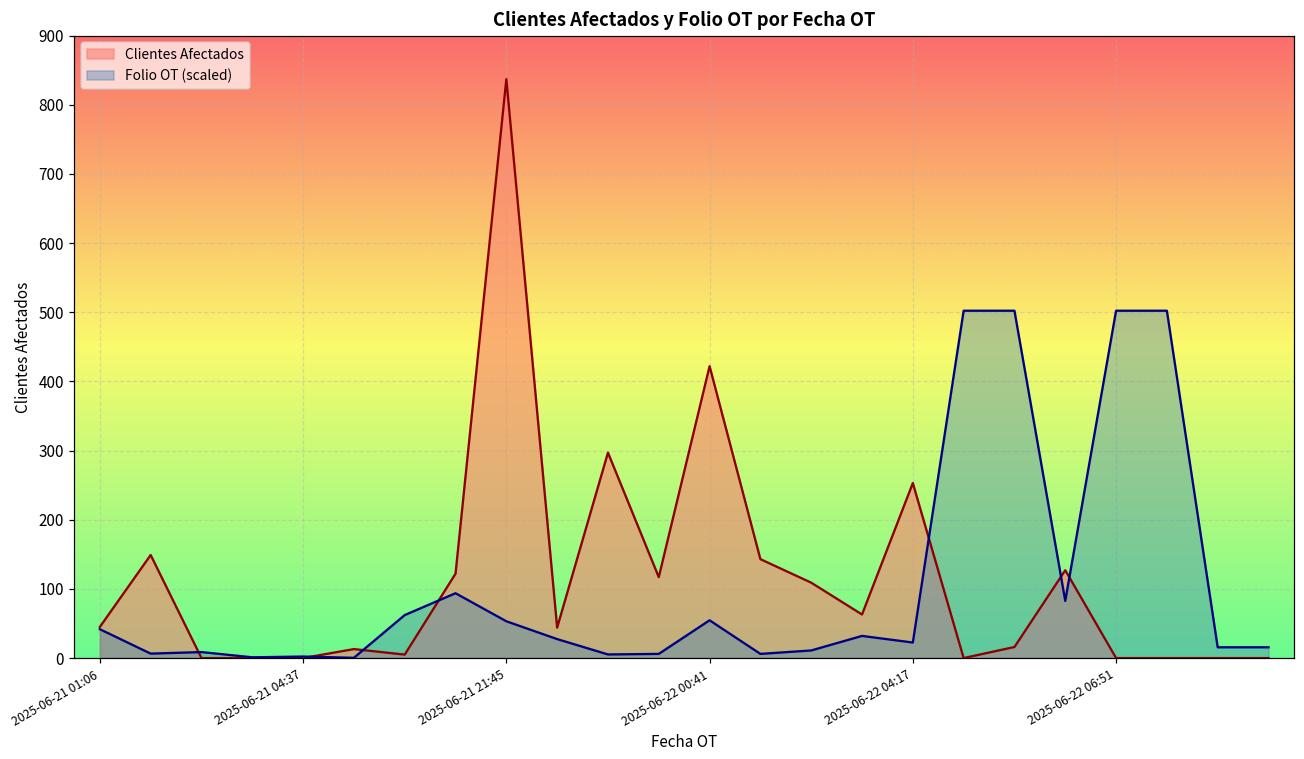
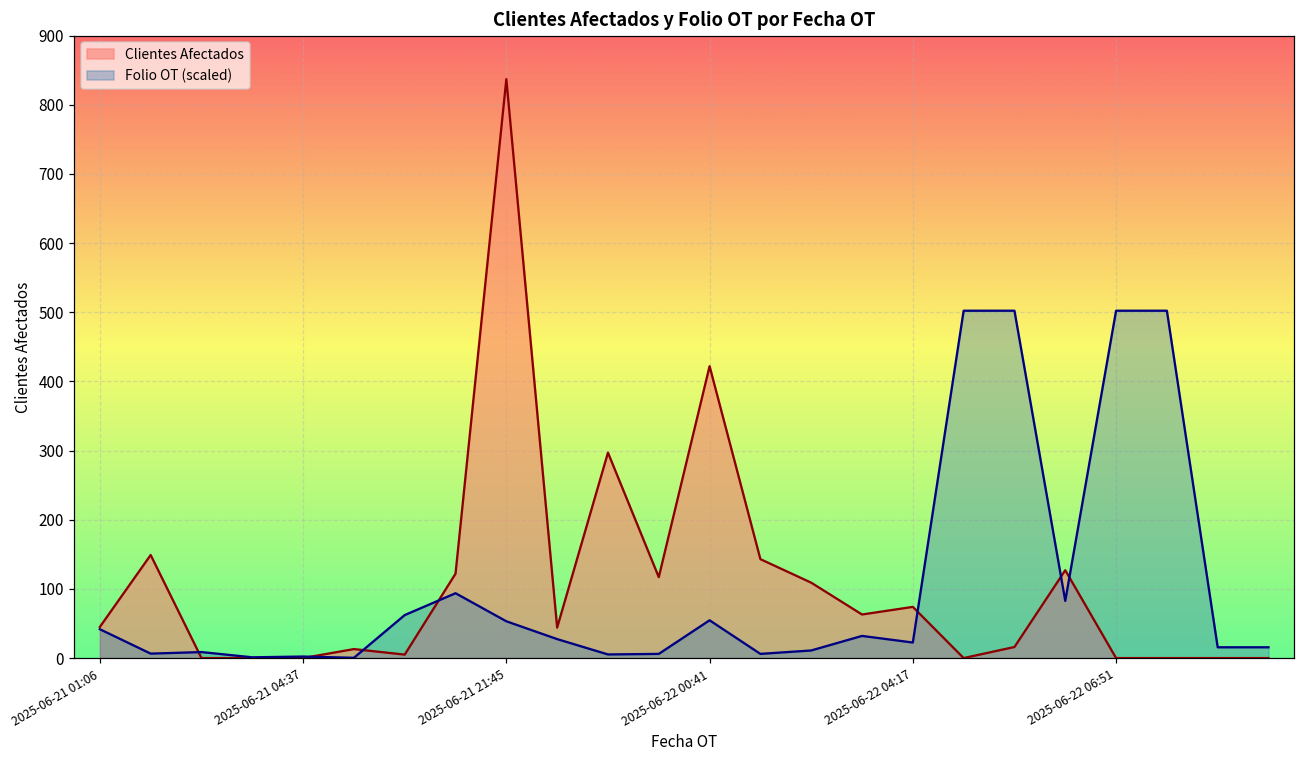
  {
    "Clientes Afectados": {
      "2025-06-21 21:45": 840,
      "2025-06-22 00:41": 420,
-     "2025-06-22 04:17": 250
+     "2025-06-22 04:17": 70
    },
    "Folio OT (scaled)": {
      "2025-06-21 21:45": 50,
      "2025-06-22 00:41": 50,
      "2025-06-22 04:17": 20
    }
  }
